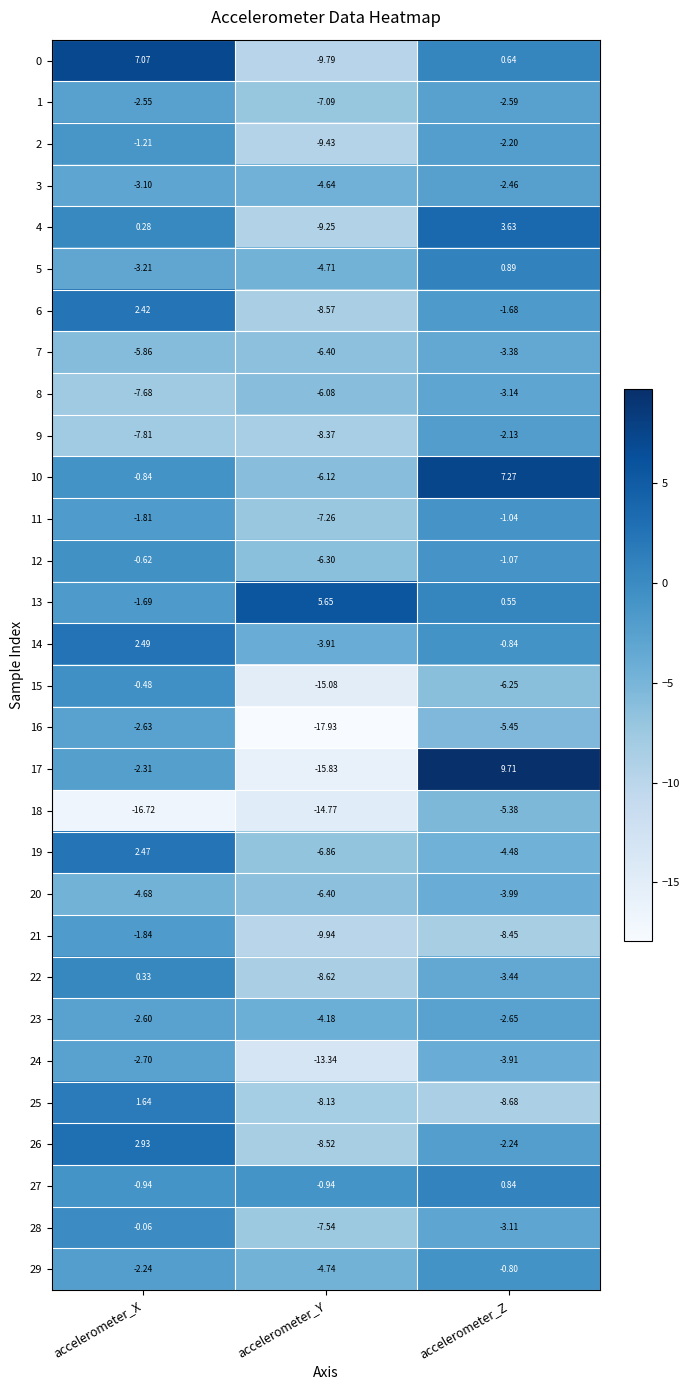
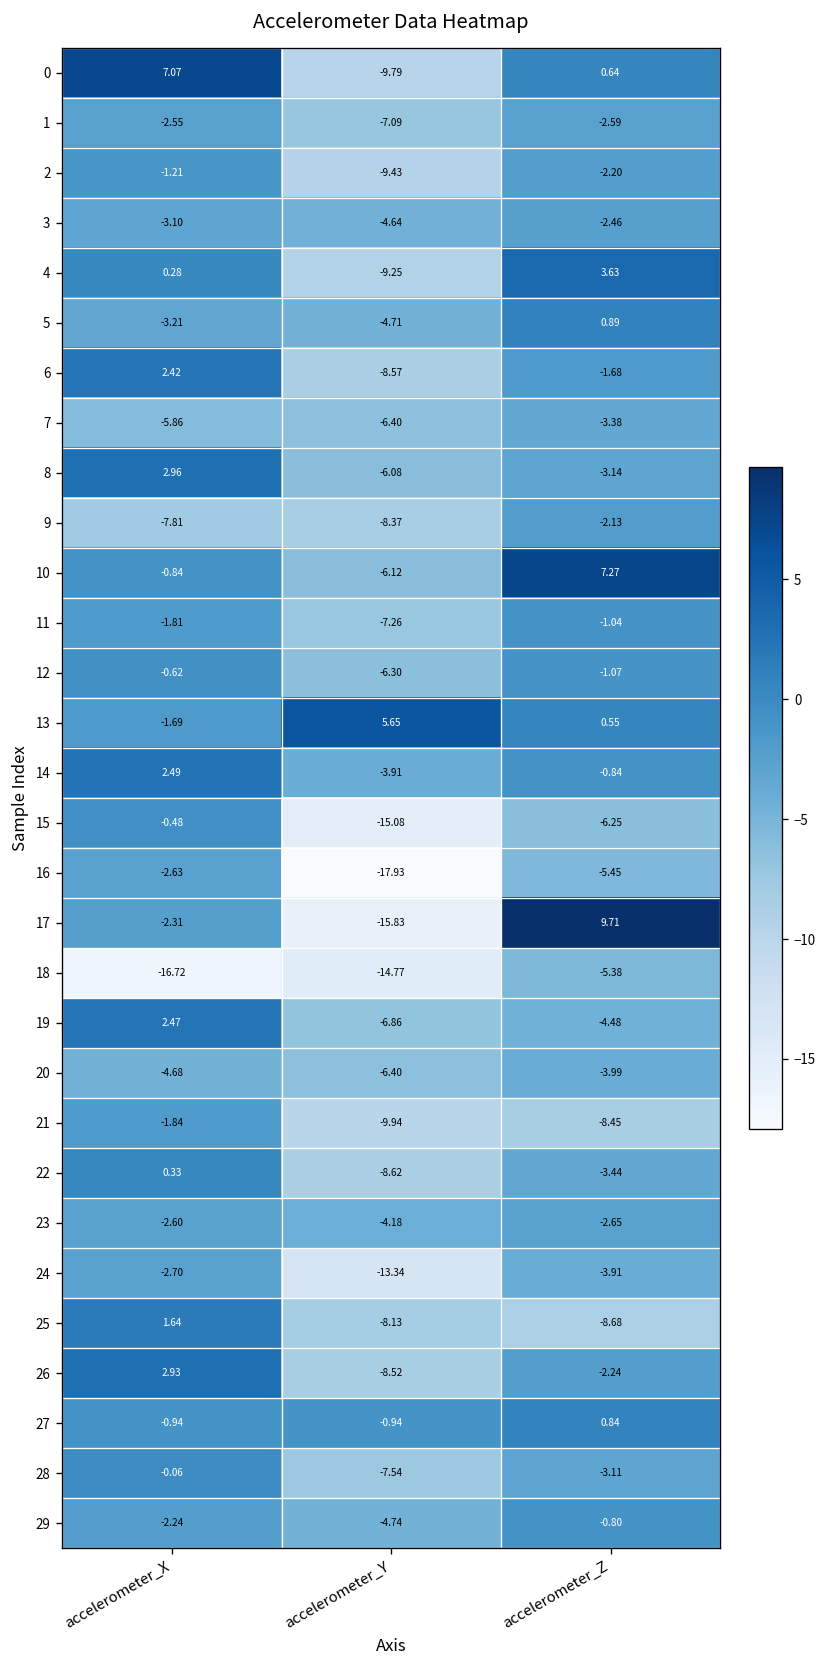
  {
    "0": {
      "accelerometer_X": 7.07,
      "accelerometer_Y": -9.79,
      "accelerometer_Z": 0.64
    },
    "1": {
      "accelerometer_X": -2.55,
      "accelerometer_Y": -7.09,
      "accelerometer_Z": -2.59
    },
    "2": {
      "accelerometer_X": -1.21,
      "accelerometer_Y": -9.43,
      "accelerometer_Z": -2.20
    },
    "3": {
      "accelerometer_X": -3.10,
      "accelerometer_Y": -4.64,
      "accelerometer_Z": -2.46
    },
    "4": {
      "accelerometer_X": 0.28,
      "accelerometer_Y": -9.25,
      "accelerometer_Z": 3.63
    },
    "5": {
      "accelerometer_X": -3.21,
      "accelerometer_Y": -4.71,
      "accelerometer_Z": 0.89
    },
    "6": {
      "accelerometer_X": 2.42,
      "accelerometer_Y": -8.57,
      "accelerometer_Z": -1.68
    },
    "7": {
      "accelerometer_X": -5.86,
      "accelerometer_Y": -6.40,
      "accelerometer_Z": -3.38
    },
    "8": {
-     "accelerometer_X": -7.68,
+     "accelerometer_X": 2.96,
      "accelerometer_Y": -6.08,
      "accelerometer_Z": -3.14
    },
    "9": {
      "accelerometer_X": -7.81,
      "accelerometer_Y": -8.37,
      "accelerometer_Z": -2.13
    },
    "10": {
      "accelerometer_X": -0.84,
      "accelerometer_Y": -6.12,
      "accelerometer_Z": 7.27
    },
    "11": {
      "accelerometer_X": -1.81,
      "accelerometer_Y": -7.26,
      "accelerometer_Z": -1.04
    },
    "12": {
      "accelerometer_X": -0.62,
      "accelerometer_Y": -6.30,
      "accelerometer_Z": -1.07
    },
    "13": {
      "accelerometer_X": -1.69,
      "accelerometer_Y": 5.65,
      "accelerometer_Z": 0.55
    },
    "14": {
      "accelerometer_X": 2.49,
      "accelerometer_Y": -3.91,
      "accelerometer_Z": -0.84
    },
    "15": {
      "accelerometer_X": -0.48,
      "accelerometer_Y": -15.08,
      "accelerometer_Z": -6.25
    },
    "16": {
      "accelerometer_X": -2.63,
      "accelerometer_Y": -17.93,
      "accelerometer_Z": -5.45
    },
    "17": {
      "accelerometer_X": -2.31,
      "accelerometer_Y": -15.83,
      "accelerometer_Z": 9.71
    },
    "18": {
      "accelerometer_X": -16.72,
      "accelerometer_Y": -14.77,
      "accelerometer_Z": -5.38
    },
    "19": {
      "accelerometer_X": 2.47,
      "accelerometer_Y": -6.86,
      "accelerometer_Z": -4.48
    },
    "20": {
      "accelerometer_X": -4.68,
      "accelerometer_Y": -6.40,
      "accelerometer_Z": -3.99
    },
    "21": {
      "accelerometer_X": -1.84,
      "accelerometer_Y": -9.94,
      "accelerometer_Z": -8.45
    },
    "22": {
      "accelerometer_X": 0.33,
      "accelerometer_Y": -8.62,
      "accelerometer_Z": -3.44
    },
    "23": {
      "accelerometer_X": -2.60,
      "accelerometer_Y": -4.18,
      "accelerometer_Z": -2.65
    },
    "24": {
      "accelerometer_X": -2.70,
      "accelerometer_Y": -13.34,
      "accelerometer_Z": -3.91
    },
    "25": {
      "accelerometer_X": 1.64,
      "accelerometer_Y": -8.13,
      "accelerometer_Z": -8.68
    },
    "26": {
      "accelerometer_X": 2.93,
      "accelerometer_Y": -8.52,
      "accelerometer_Z": -2.24
    },
    "27": {
      "accelerometer_X": -0.94,
      "accelerometer_Y": -0.94,
      "accelerometer_Z": 0.84
    },
    "28": {
      "accelerometer_X": -0.06,
      "accelerometer_Y": -7.54,
      "accelerometer_Z": -3.11
    },
    "29": {
      "accelerometer_X": -2.24,
      "accelerometer_Y": -4.74,
      "accelerometer_Z": -0.80
    }
  }
